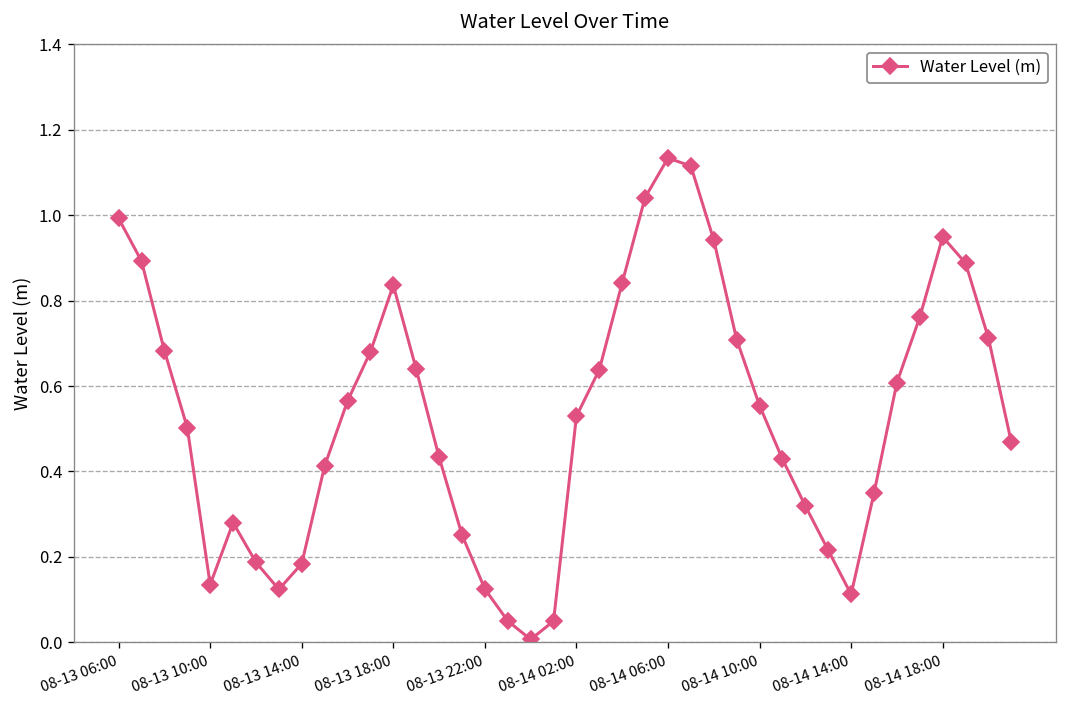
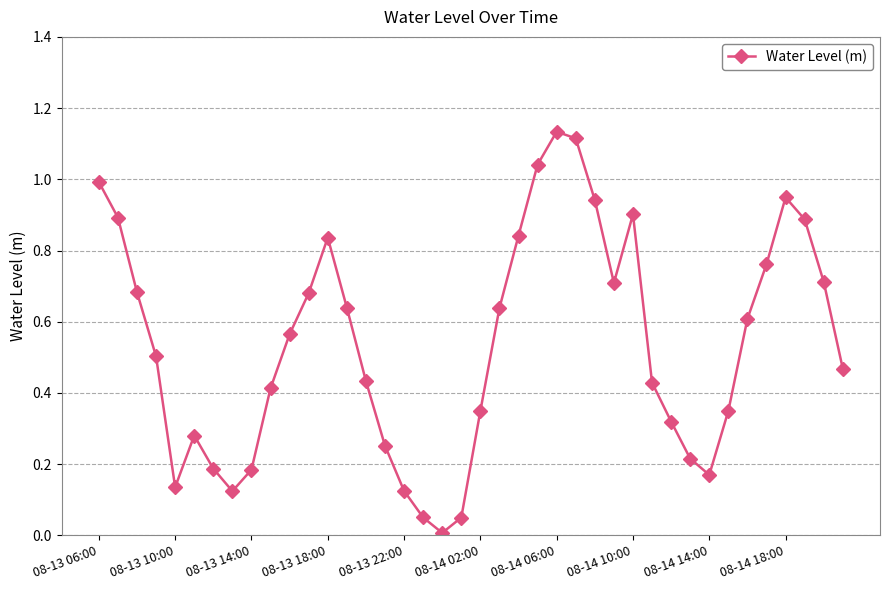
  {
    "08-13 06:00": 0.99,
    "08-13 10:00": 0.14,
    "08-13 14:00": 0.18,
    "08-13 18:00": 0.84,
    "08-13 22:00": 0.12,
-   "08-14 02:00": 0.53,
+   "08-14 02:00": 0.35,
    "08-14 06:00": 1.13,
-   "08-14 10:00": 0.55,
-   "08-14 14:00": 0.11,
+   "08-14 10:00": 0.90,
+   "08-14 14:00": 0.17,
    "08-14 18:00": 0.95
  }
